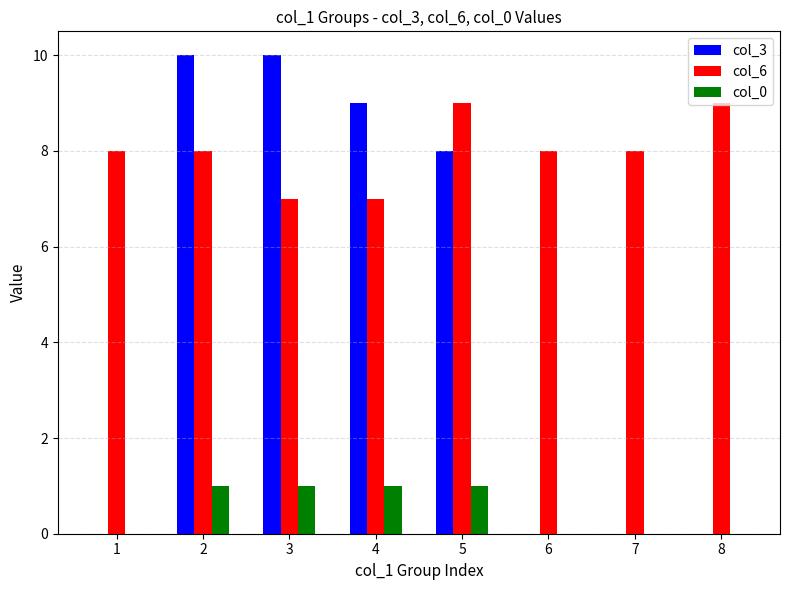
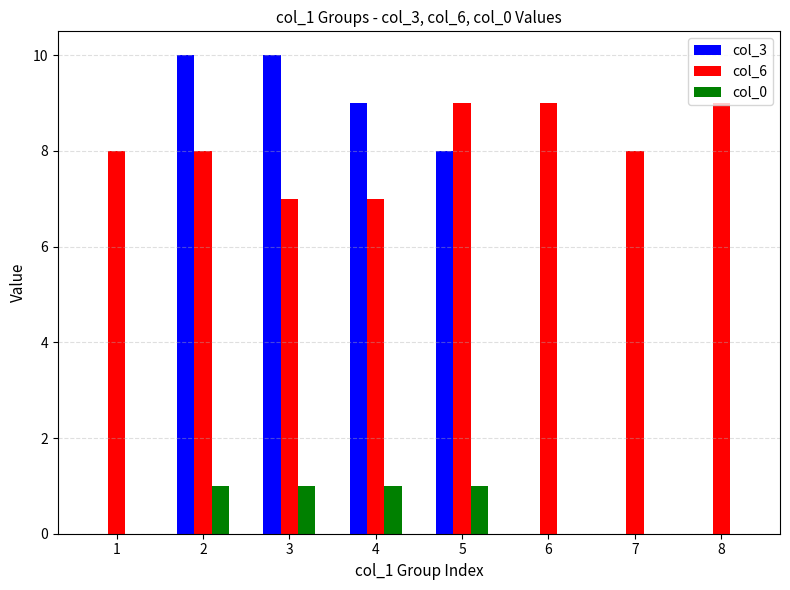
  {
    "col_3": {
      "1": 0,
      "2": 10,
      "3": 10,
      "4": 9,
      "5": 8,
      "6": 0,
      "7": 0,
      "8": 0
    },
    "col_6": {
      "1": 8,
      "2": 8,
      "3": 7,
      "4": 7,
      "5": 9,
-     "6": 8,
+     "6": 9,
      "7": 8
    },
    "col_0": {
      "1": 0,
      "2": 1,
      "3": 1,
      "4": 1,
      "5": 1,
      "6": 0,
      "7": 0,
      "8": 0
    }
  }
